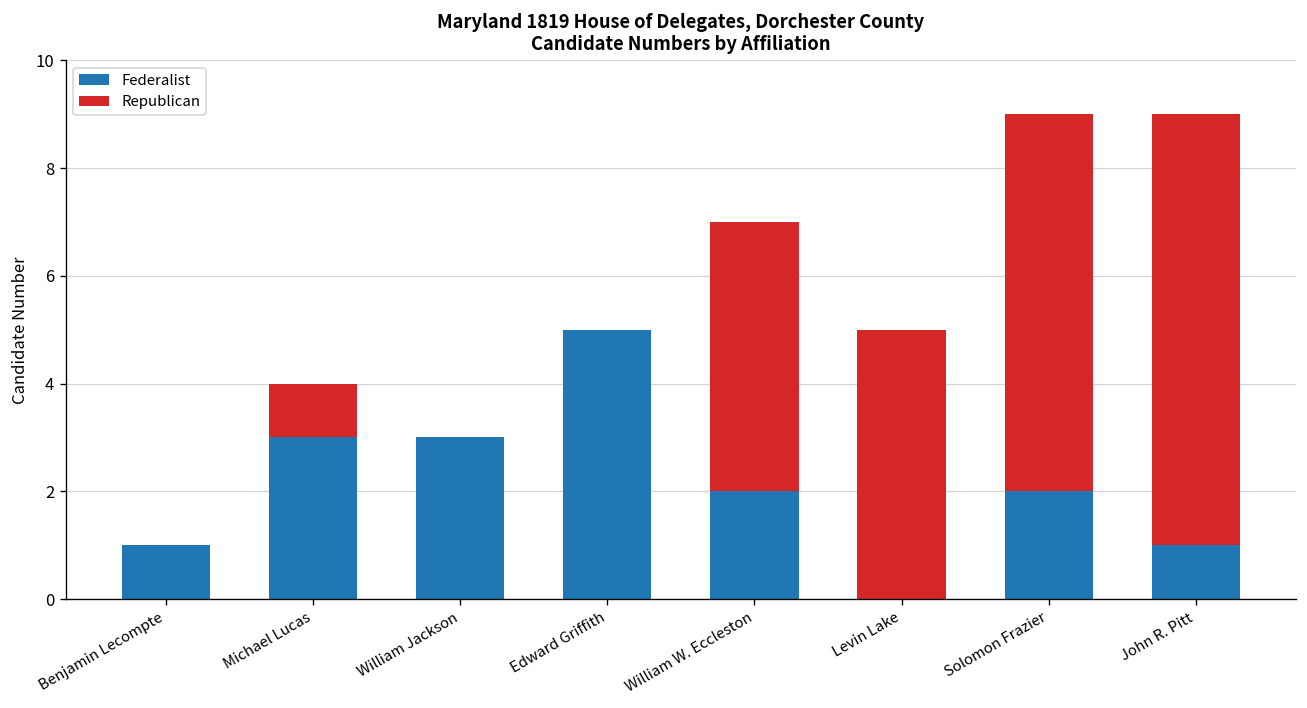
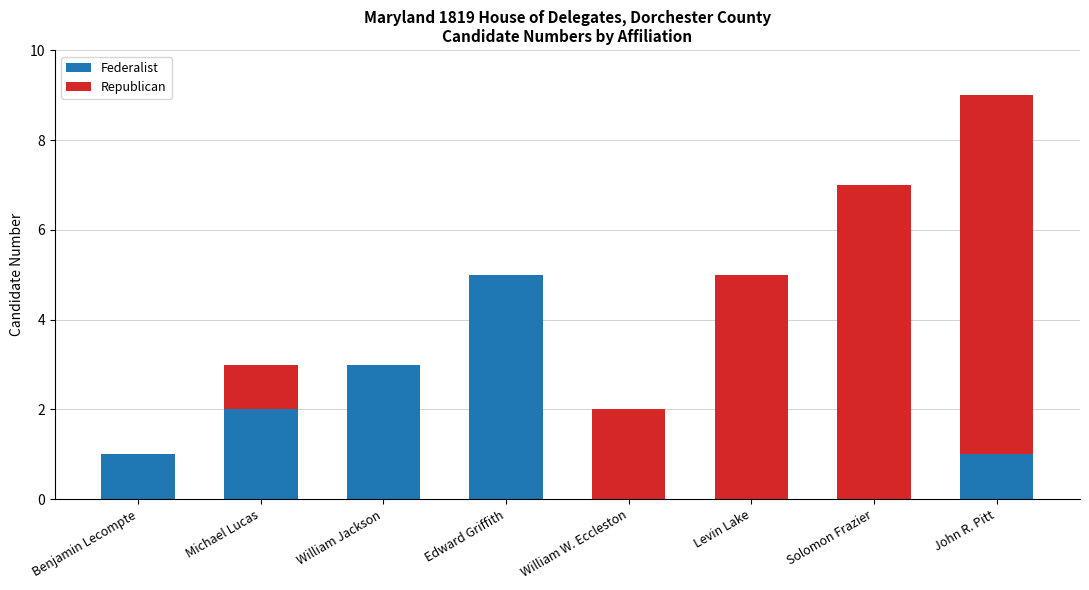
  {
    "Federalist": {
      "Benjamin Lecompte": 1,
-     "Michael Lucas": 3,
+     "Michael Lucas": 2,
      "William Jackson": 3,
      "Edward Griffith": 5,
-     "William W. Eccleston": 2,
+     "William W. Eccleston": 0,
      "Levin Lake": 0,
-     "Solomon Frazier": 2,
+     "Solomon Frazier": 0,
      "John R. Pitt": 1
    },
    "Republican": {
      "Benjamin Lecompte": 0,
      "Michael Lucas": 1,
      "William Jackson": 0,
      "Edward Griffith": 0,
-     "William W. Eccleston": 5,
+     "William W. Eccleston": 2,
      "Levin Lake": 5,
      "Solomon Frazier": 7,
      "John R. Pitt": 8
    }
  }
